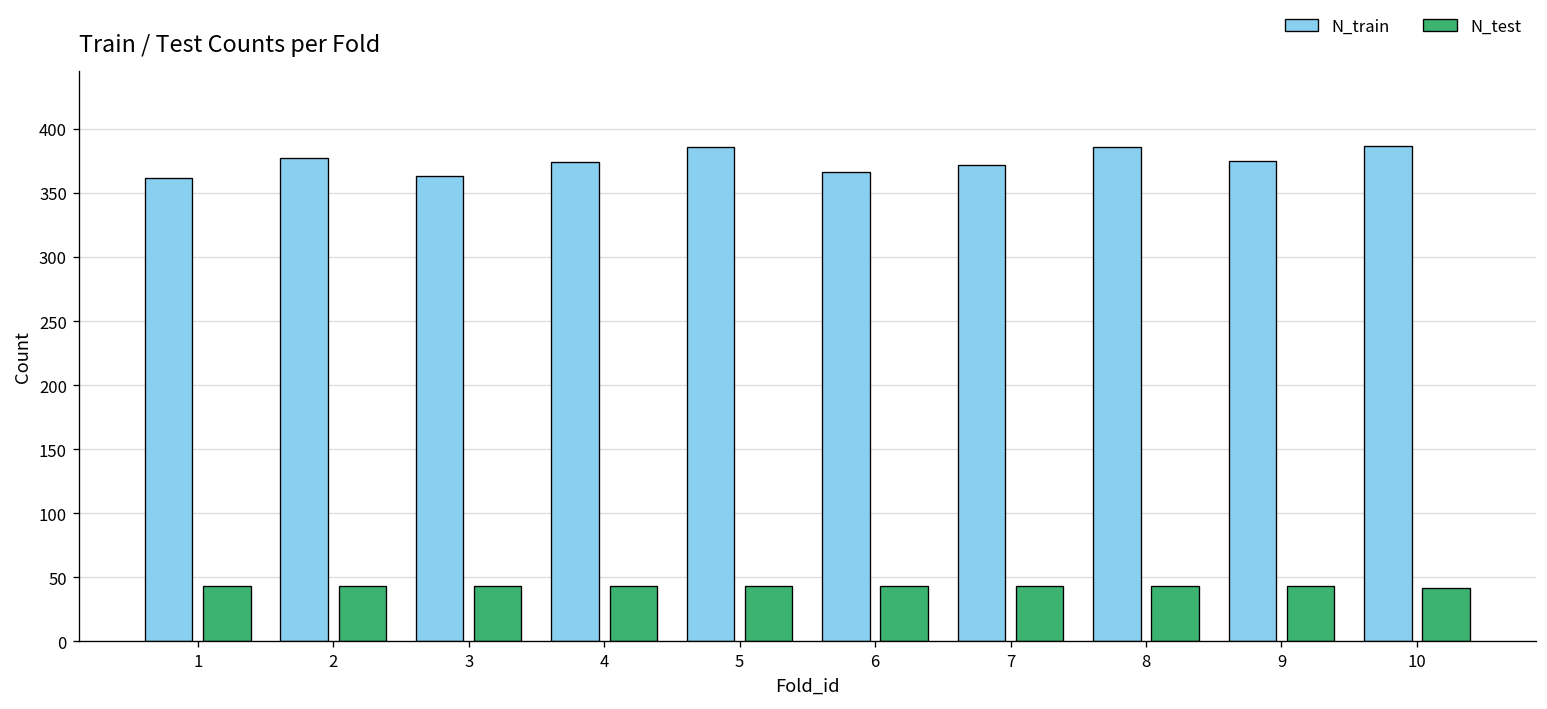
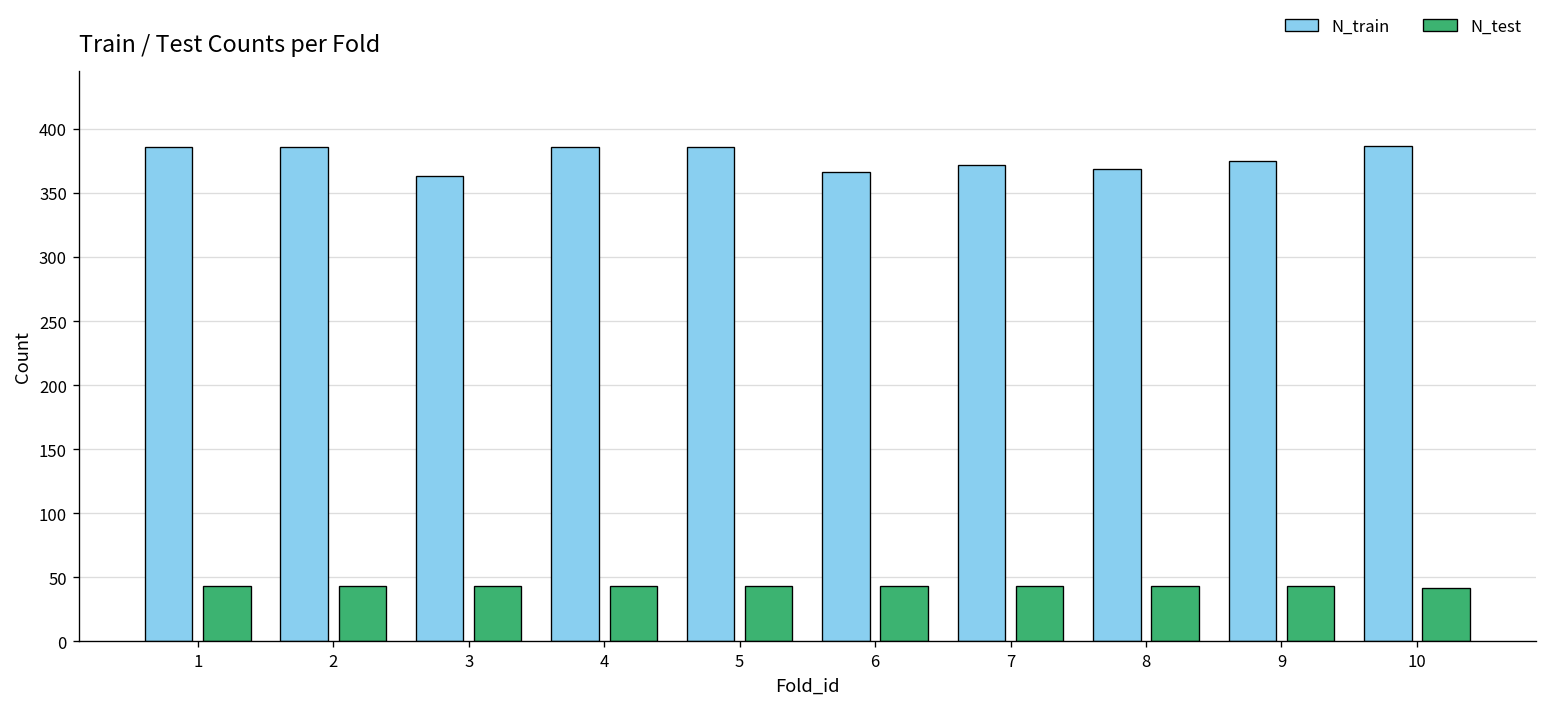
  {
    "N_train": {
-     "1": 362,
-     "2": 377,
+     "1": 386,
+     "2": 386,
      "3": 363,
-     "4": 374,
+     "4": 386,
      "5": 386,
      "6": 366,
      "7": 372,
-     "8": 386,
+     "8": 369,
      "9": 375,
      "10": 387
    },
    "N_test": {
      "1": 43,
      "2": 43,
      "3": 43,
      "4": 43,
      "5": 43,
      "6": 43,
      "7": 43,
      "8": 43,
      "9": 43,
      "10": 42
    }
  }
